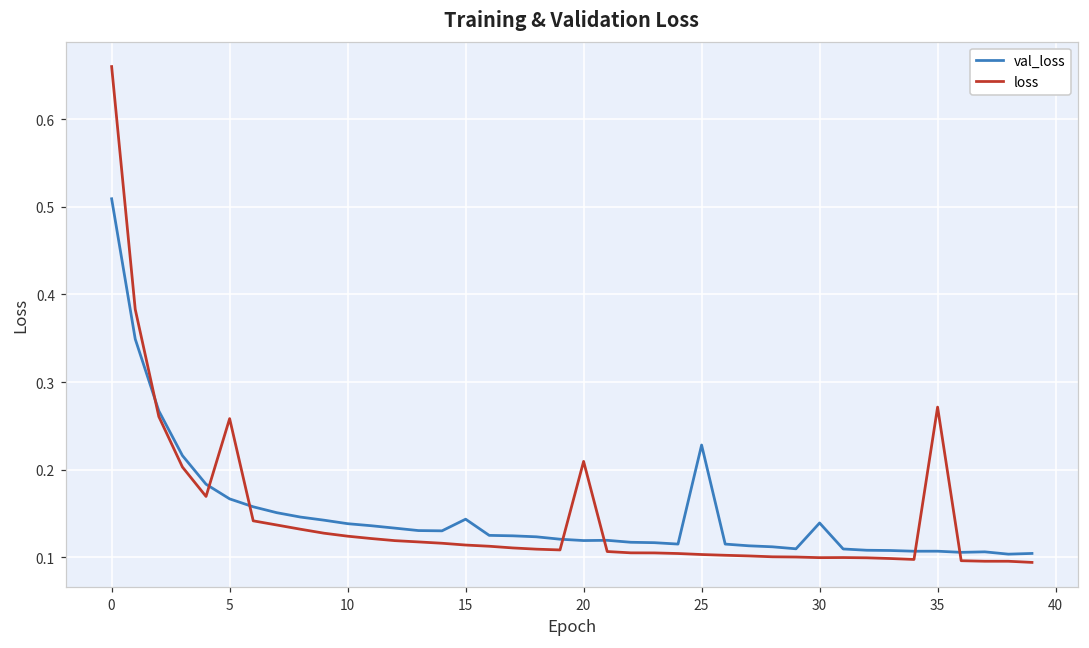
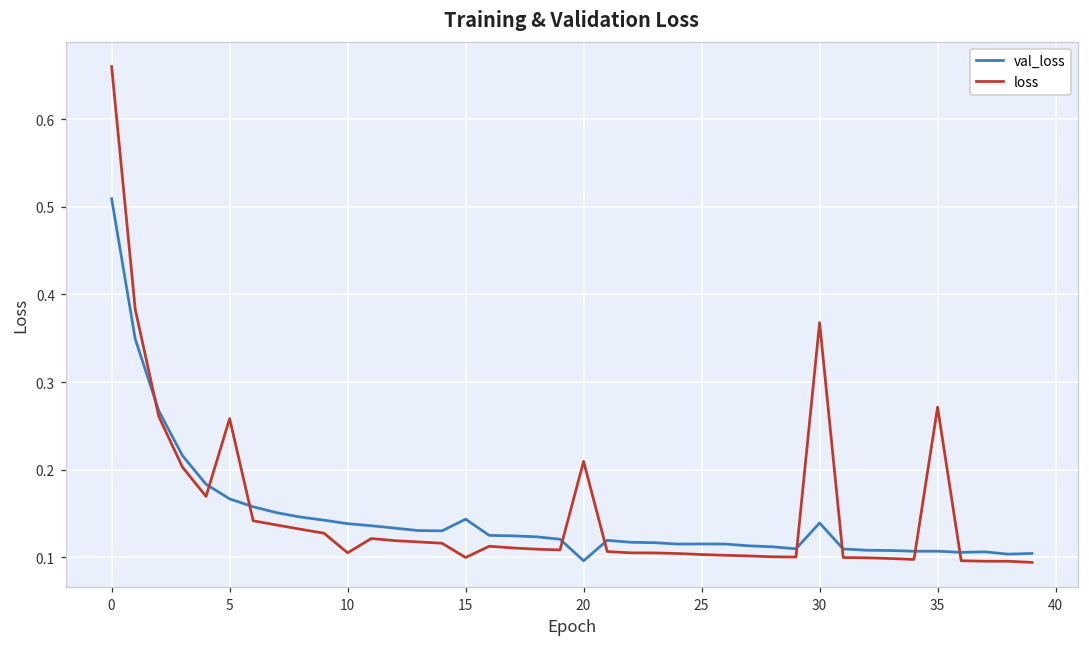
  {
    "val_loss": {
      "0": 0.51,
      "5": 0.17,
      "10": 0.14,
      "15": 0.14,
-     "20": 0.12,
-     "25": 0.23,
+     "20": 0.10,
+     "25": 0.12,
      "30": 0.14,
      "35": 0.11
    },
    "loss": {
      "0": 0.66,
      "5": 0.26,
-     "10": 0.12,
-     "15": 0.11,
+     "10": 0.10,
+     "15": 0.10,
      "20": 0.21,
      "25": 0.10,
-     "30": 0.10,
+     "30": 0.37,
      "35": 0.27
    }
  }
